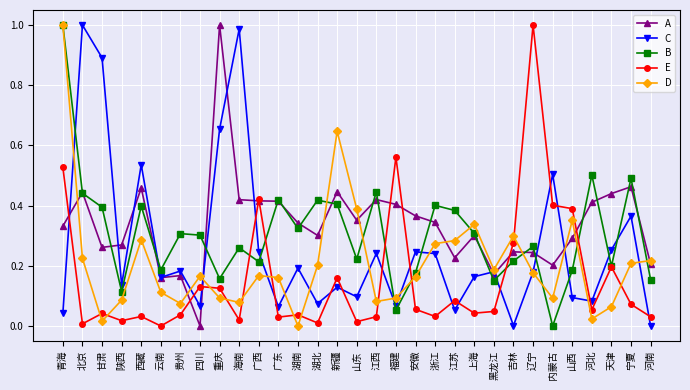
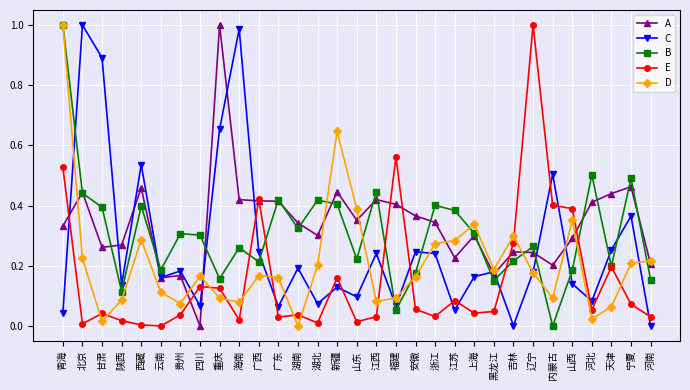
  {
    "A": {
      "青海": 0.33,
      "甘肃": 0.26,
      "陕西": 0.27,
      "西藏": 0.46,
      "贵州": 0.17,
      "四川": 0.00,
      "重庆": 1.00,
      "海南": 0.42,
      "湖南": 0.34,
      "湖北": 0.30,
      "新疆": 0.45,
      "山东": 0.35,
      "江西": 0.42,
      "福建": 0.40,
      "安徽": 0.37,
      "浙江": 0.34,
      "江苏": 0.23,
      "吉林": 0.25,
      "辽宁": 0.24,
      "内蒙古": 0.20,
      "山西": 0.29,
      "河北": 0.41,
      "天津": 0.44,
      "宁夏": 0.46,
      "河南": 0.21
    },
    "C": {
      "青海": 0.04,
      "北京": 1.00,
      "甘肃": 0.89,
      "陕西": 0.14,
      "西藏": 0.54,
      "贵州": 0.18,
      "四川": 0.07,
      "重庆": 0.65,
      "海南": 0.99,
      "广西": 0.24,
      "广东": 0.06,
      "湖南": 0.19,
      "湖北": 0.07,
      "新疆": 0.13,
      "山东": 0.10,
      "江西": 0.24,
      "福建": 0.07,
      "安徽": 0.25,
      "浙江": 0.24,
      "江苏": 0.05,
      "上海": 0.16,
      "吉林": 0.00,
      "内蒙古": 0.50,
-     "山西": 0.09,
+     "山西": 0.14,
      "河北": 0.08,
      "天津": 0.25,
      "宁夏": 0.37,
      "河南": 0.00
    },
    "B": {
      "甘肃": 0.39,
      "陕西": 0.11,
      "西藏": 0.40,
      "云南": 0.19,
      "贵州": 0.31,
      "四川": 0.30,
      "重庆": 0.16,
      "海南": 0.26,
      "广西": 0.21,
      "湖南": 0.32,
      "湖北": 0.42,
      "新疆": 0.40,
      "山东": 0.22,
      "江西": 0.45,
      "福建": 0.05,
      "安徽": 0.18,
      "浙江": 0.40,
      "江苏": 0.38,
      "黑龙江": 0.15,
      "吉林": 0.22,
      "辽宁": 0.26,
      "内蒙古": 0.00,
      "山西": 0.19,
      "河北": 0.50,
      "宁夏": 0.49,
      "河南": 0.15
    },
    "E": {
      "青海": 0.53,
      "北京": 0.01,
      "甘肃": 0.04,
      "陕西": 0.02,
-     "西藏": 0.03,
+     "西藏": 0.00,
      "云南": 0.00,
      "贵州": 0.04,
      "四川": 0.13,
      "重庆": 0.13,
      "海南": 0.02,
      "广东": 0.03,
      "湖南": 0.04,
      "湖北": 0.01,
      "新疆": 0.16,
      "山东": 0.01,
      "江西": 0.03,
      "福建": 0.56,
      "安徽": 0.06,
      "浙江": 0.03,
      "江苏": 0.08,
      "上海": 0.04,
      "黑龙江": 0.05,
      "吉林": 0.28,
      "辽宁": 1.00,
      "内蒙古": 0.40,
      "山西": 0.39,
      "河北": 0.05,
      "宁夏": 0.07,
      "河南": 0.03
    },
    "D": {
      "北京": 0.22,
      "甘肃": 0.02,
      "陕西": 0.09,
      "西藏": 0.29,
      "云南": 0.11,
      "贵州": 0.07,
      "四川": 0.17,
      "重庆": 0.09,
      "海南": 0.08,
      "广西": 0.17,
      "广东": 0.16,
      "湖南": 0.00,
      "湖北": 0.20,
      "新疆": 0.65,
      "山东": 0.39,
      "江西": 0.08,
      "福建": 0.09,
      "安徽": 0.16,
      "浙江": 0.27,
      "江苏": 0.28,
      "上海": 0.34,
      "吉林": 0.30,
      "内蒙古": 0.09,
      "山西": 0.35,
      "河北": 0.02,
      "天津": 0.06,
      "宁夏": 0.21,
      "河南": 0.22
    }
  }
